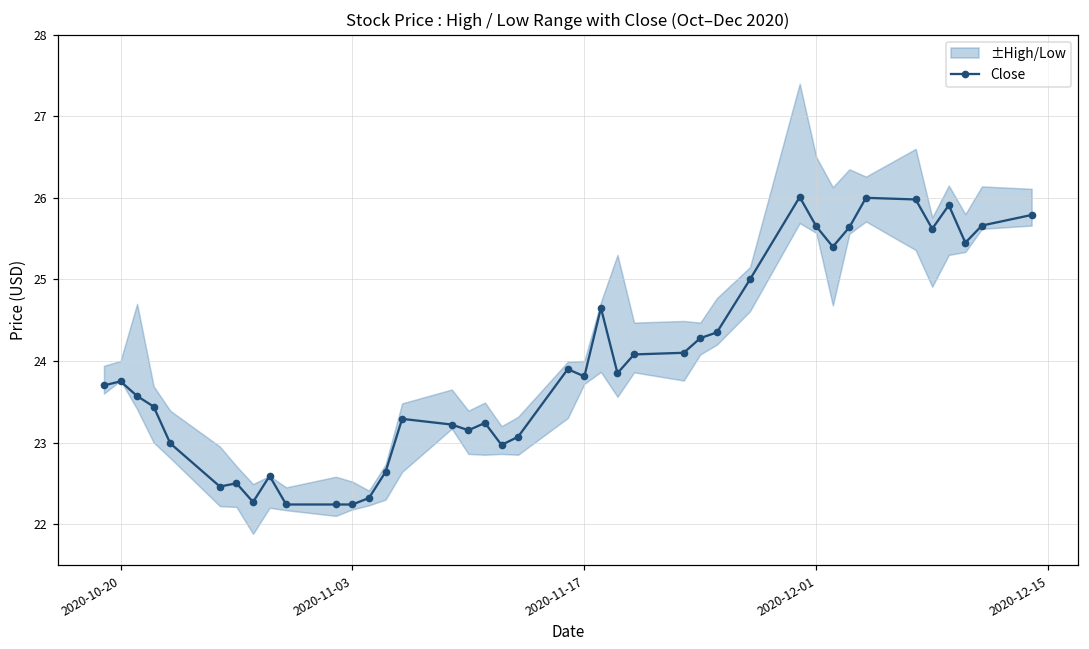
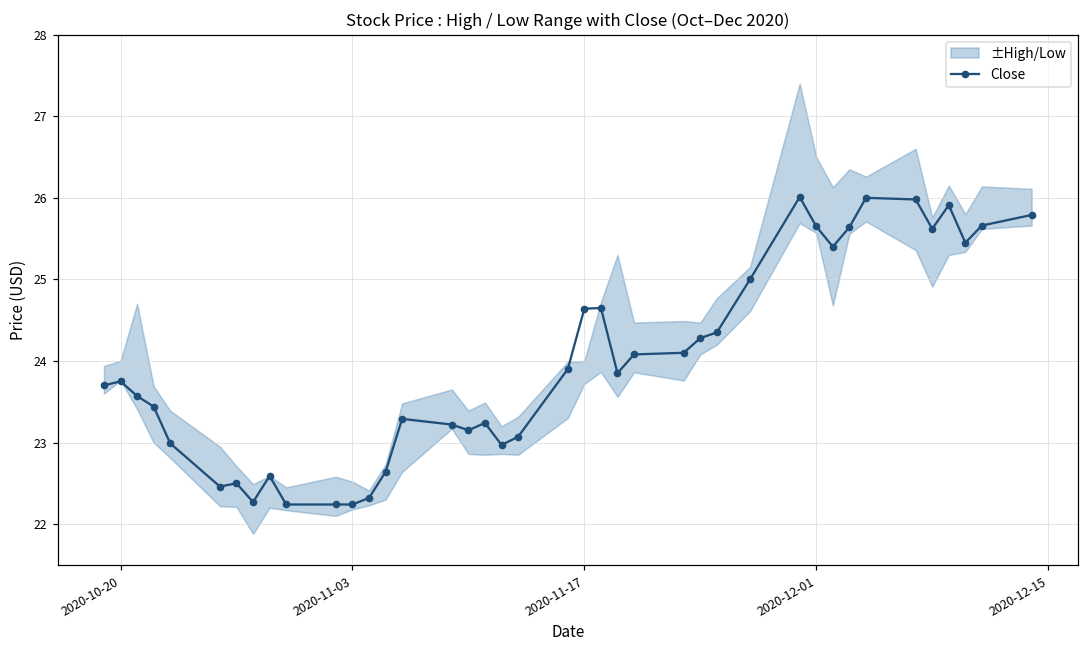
  {
    "Close": {
      "2020-10-20": 23.8,
      "2020-11-03": 22.2,
-     "2020-11-17": 23.8,
+     "2020-11-17": 24.6,
      "2020-12-01": 25.7
    }
  }
